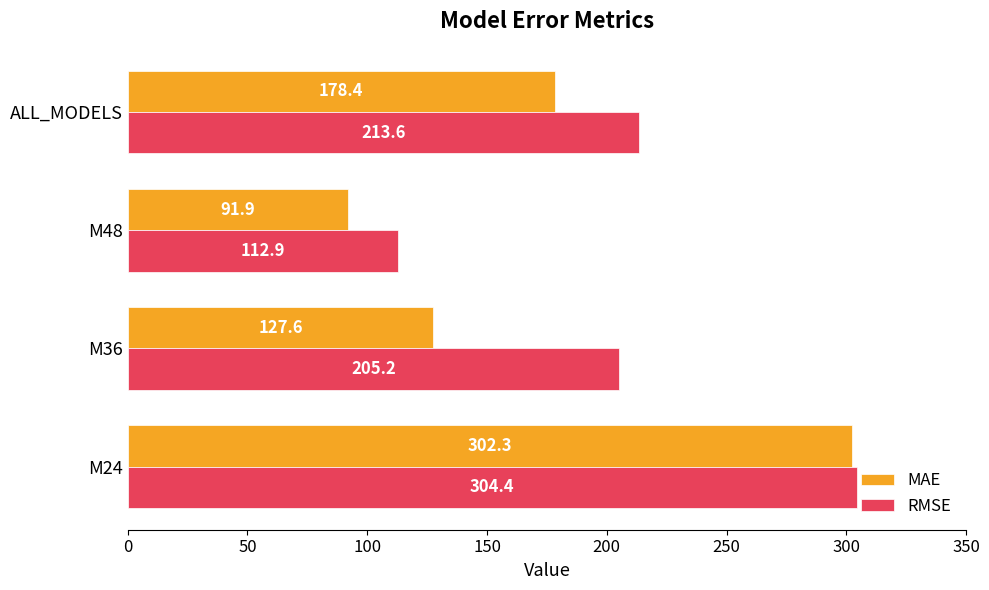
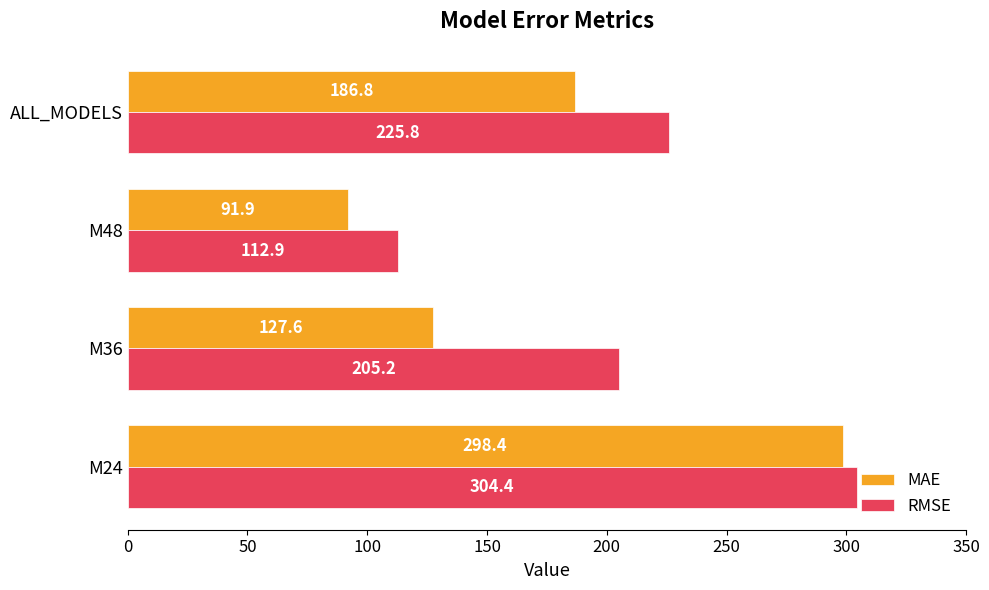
  {
    "MAE": {
-     "ALL_MODELS": 178.4,
+     "ALL_MODELS": 186.8,
      "M48": 91.9,
      "M36": 127.6,
-     "M24": 302.3
+     "M24": 298.4
    },
    "RMSE": {
-     "ALL_MODELS": 213.6,
+     "ALL_MODELS": 225.8,
      "M48": 112.9,
      "M36": 205.2,
      "M24": 304.4
    }
  }
